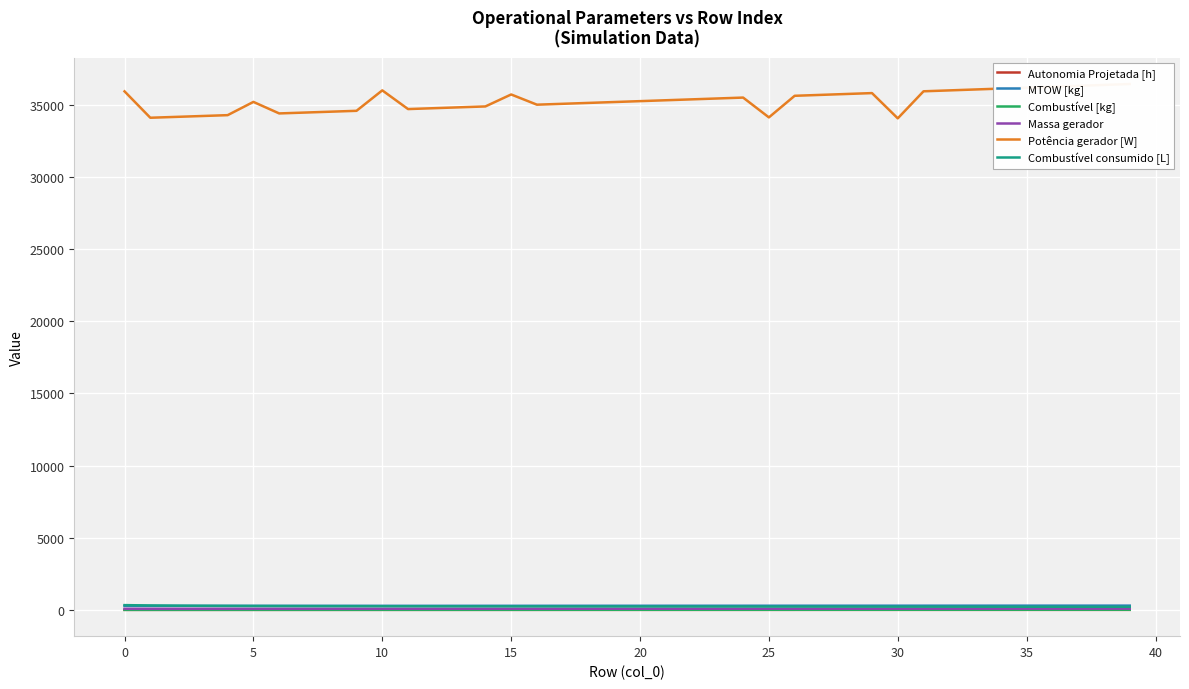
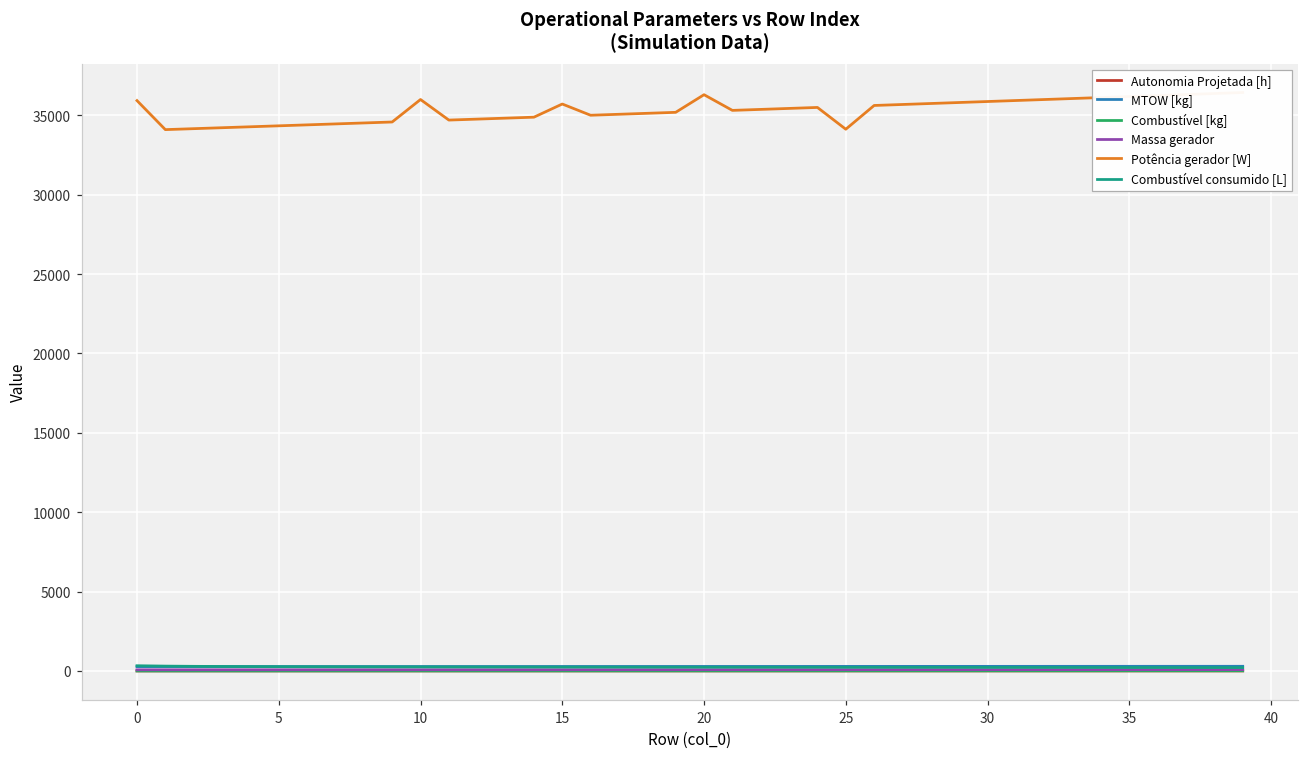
  {
    "Potência gerador [W]": {
      "0": 35900,
-     "5": 35200,
+     "5": 34300,
      "10": 36000,
      "15": 35700,
-     "20": 35200,
+     "20": 36300,
      "25": 34100,
-     "30": 34100
+     "30": 35900
    }
  }
